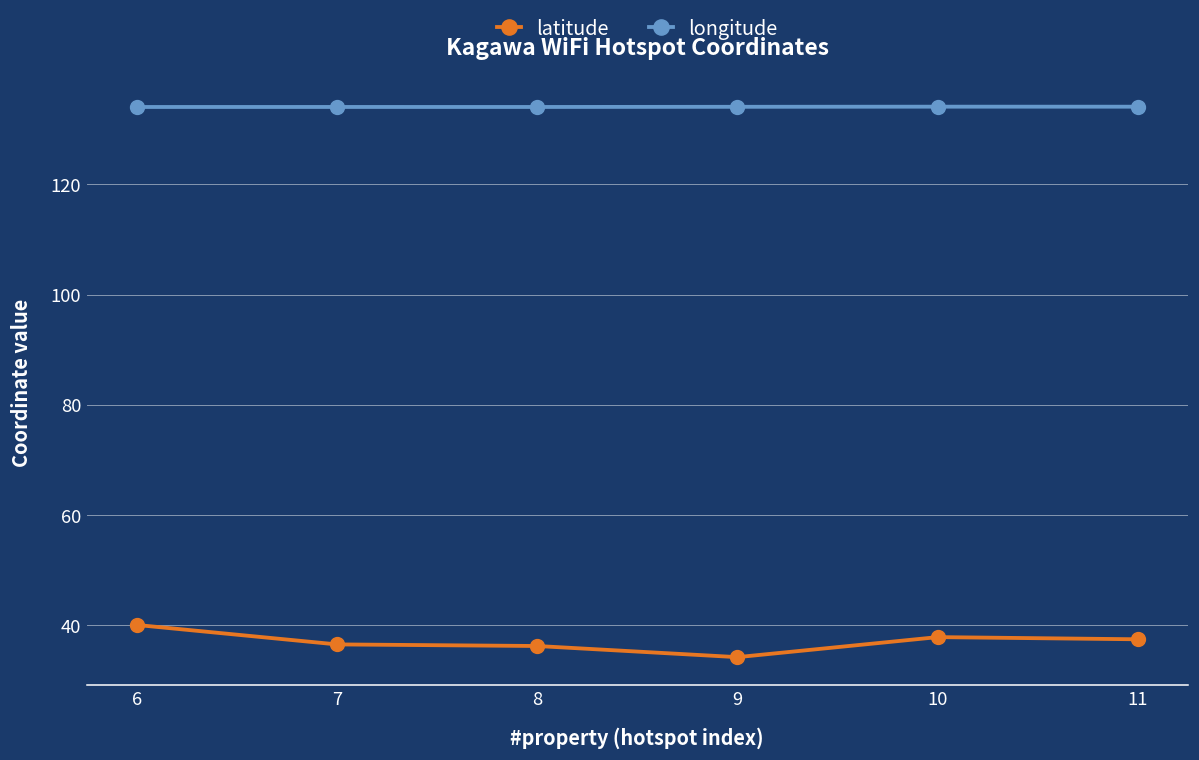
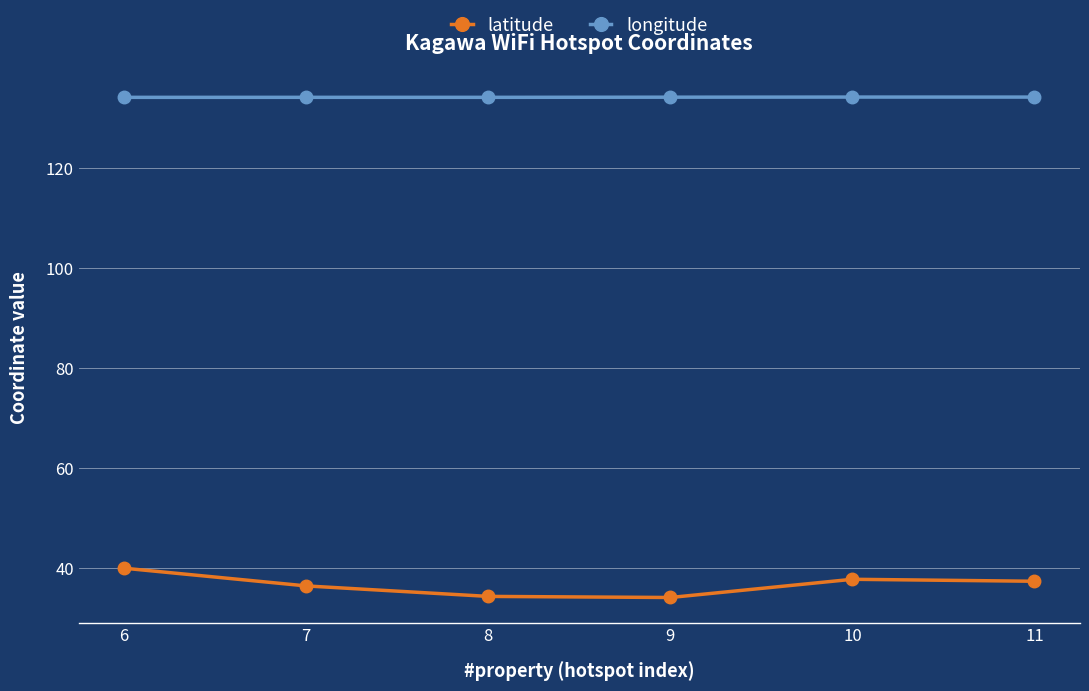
  {
    "latitude": {
      "6": 40,
      "7": 36,
-     "8": 36,
+     "8": 34,
      "9": 34,
      "10": 38,
      "11": 37
    },
    "longitude": {
      "6": 134,
      "7": 134,
      "8": 134,
      "9": 134,
      "10": 134,
      "11": 134
    }
  }
